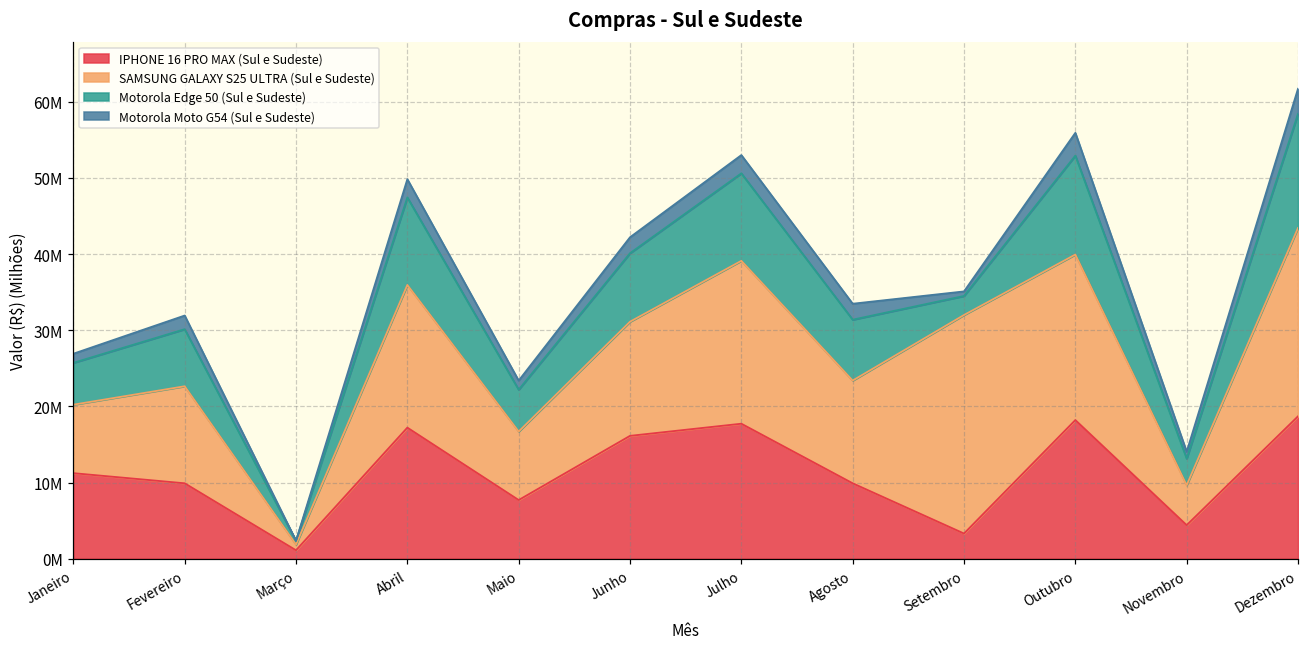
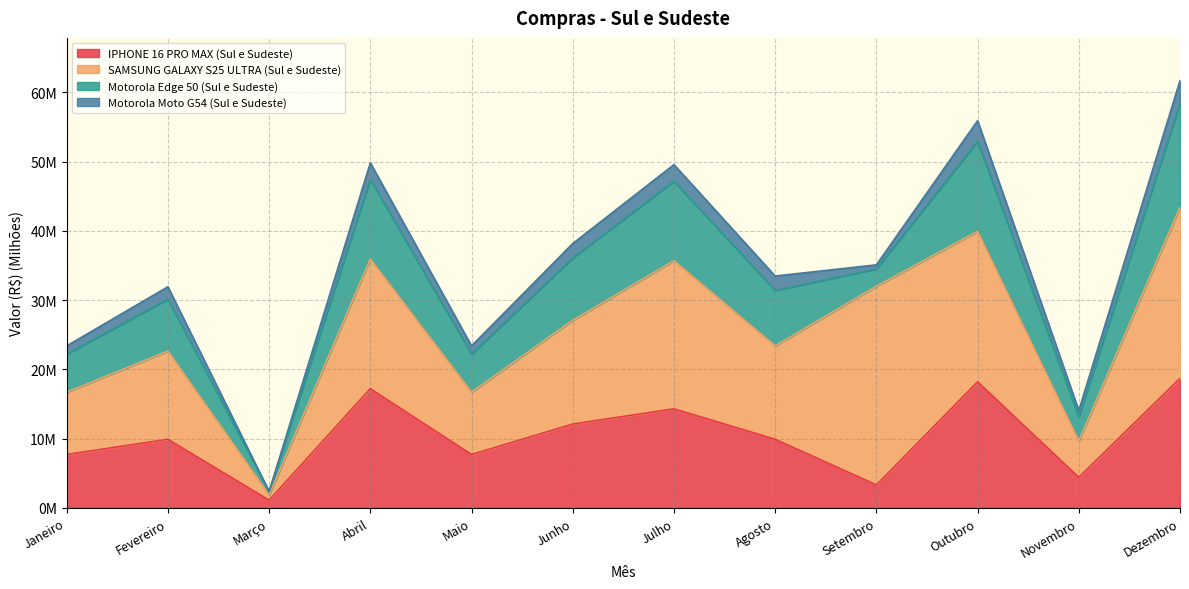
  {
    "IPHONE 16 PRO MAX (Sul e Sudeste)": {
-     "Janeiro": 11000000,
+     "Janeiro": 8000000,
      "Fevereiro": 10000000,
      "Março": 1000000,
      "Abril": 17000000,
      "Maio": 8000000,
-     "Junho": 16000000,
-     "Julho": 18000000,
+     "Junho": 12000000,
+     "Julho": 14000000,
      "Agosto": 10000000,
      "Setembro": 3000000,
      "Outubro": 18000000,
      "Novembro": 4000000,
      "Dezembro": 19000000
    },
    "SAMSUNG GALAXY S25 ULTRA (Sul e Sudeste)": {
      "Janeiro": 9000000,
      "Fevereiro": 13000000,
      "Março": 1000000,
      "Abril": 19000000,
      "Maio": 9000000,
      "Junho": 15000000,
      "Julho": 21000000,
      "Agosto": 13000000,
      "Setembro": 29000000,
      "Outubro": 22000000,
      "Novembro": 5000000,
      "Dezembro": 25000000
    }
  }
